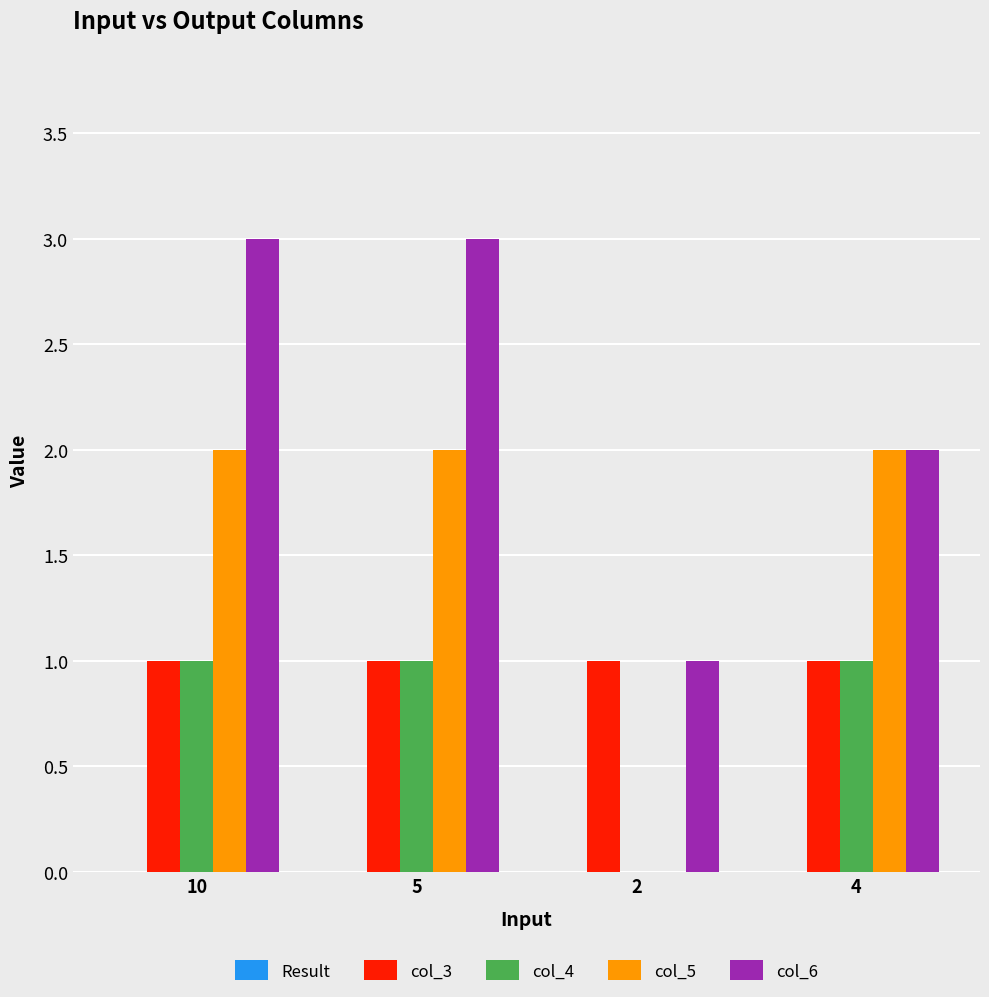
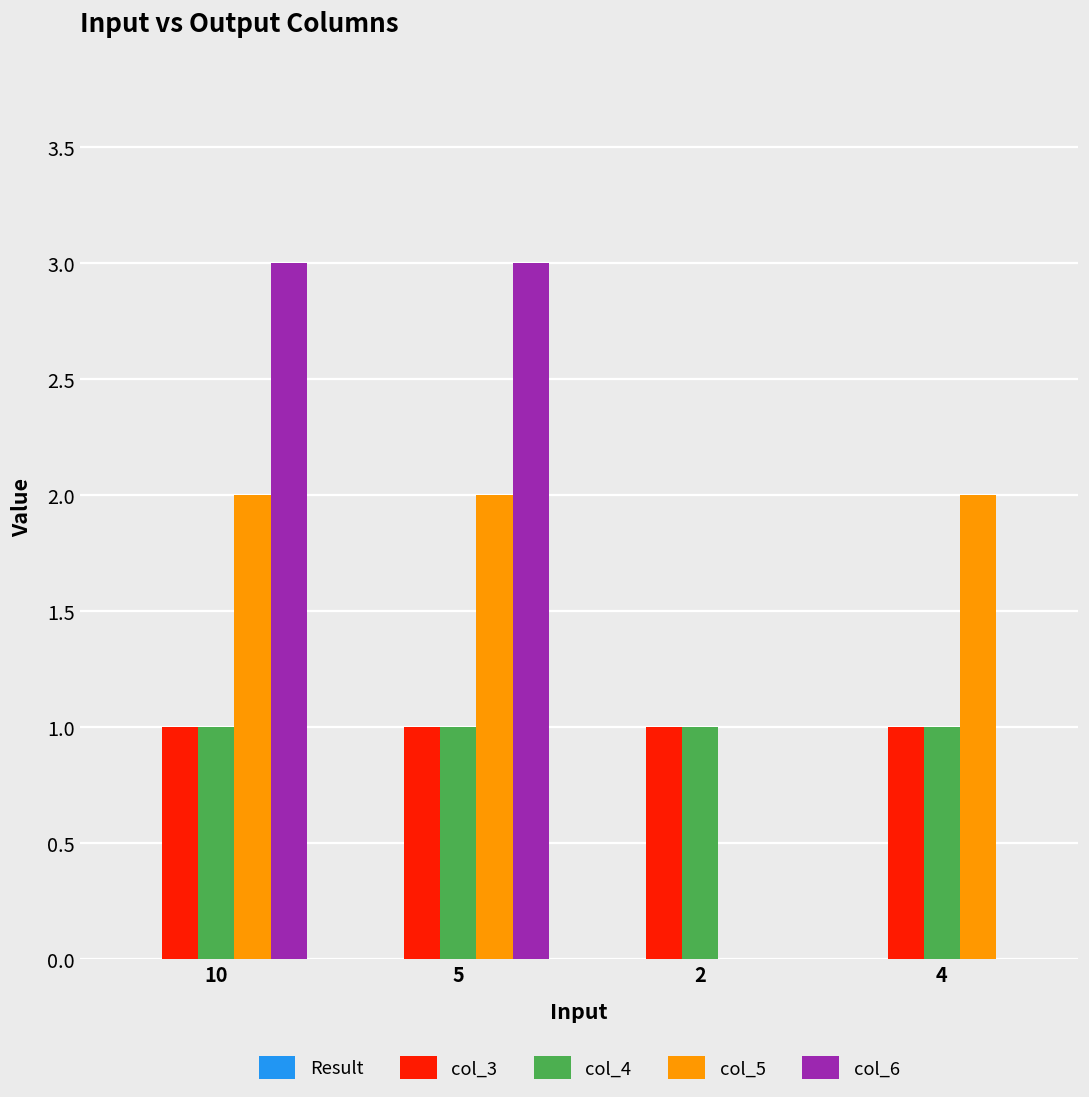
  {
    "Result": {
      "10": 0,
      "5": 0,
      "2": 0,
      "4": 0
    },
    "col_3": {
      "10": 1,
      "5": 1,
      "2": 1,
      "4": 1
    },
    "col_4": {
      "10": 1,
      "5": 1,
-     "2": 0,
+     "2": 1,
      "4": 1
    },
    "col_5": {
      "10": 2,
      "5": 2,
      "2": 0,
      "4": 2
    },
    "col_6": {
      "10": 3,
      "5": 3,
-     "2": 1,
-     "4": 2
+     "2": 0,
+     "4": 0
    }
  }
